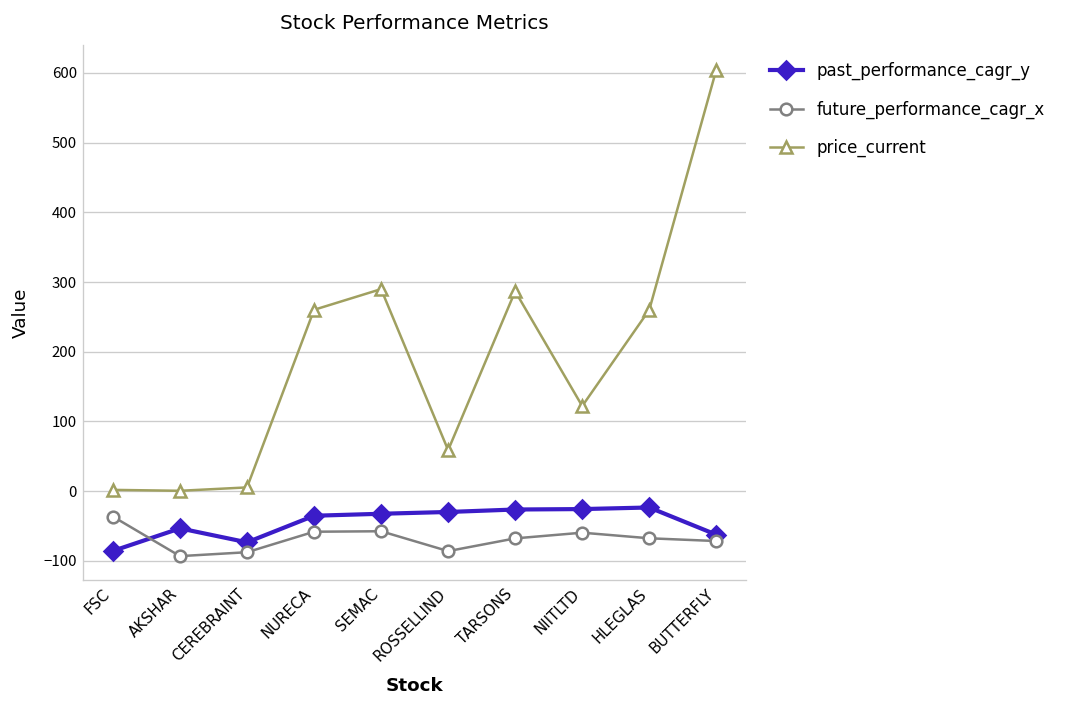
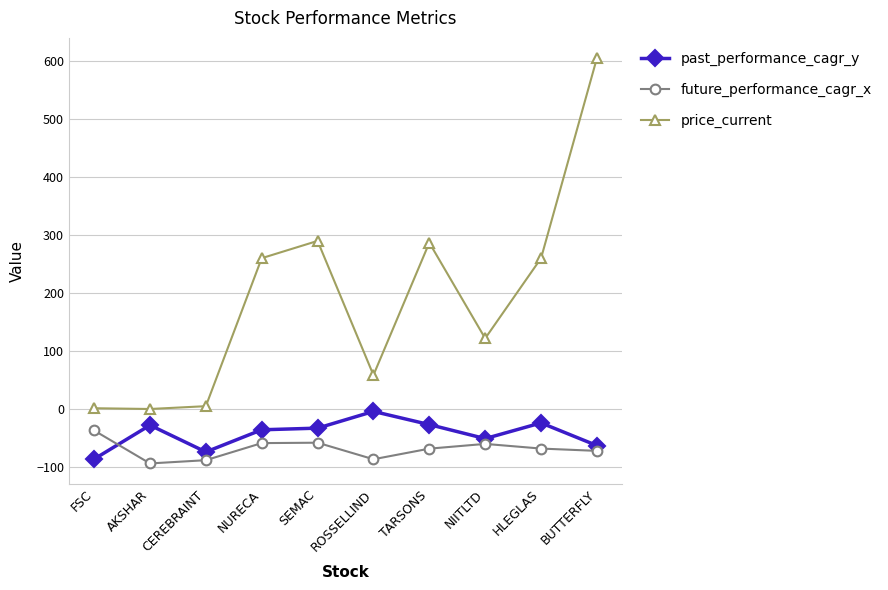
  {
    "past_performance_cagr_y": {
      "FSC": -90,
-     "AKSHAR": -50,
+     "AKSHAR": -30,
      "CEREBRAINT": -70,
      "NURECA": -40,
      "SEMAC": -30,
-     "ROSSELLIND": -30,
+     "ROSSELLIND": 0,
      "TARSONS": -30,
-     "NIITLTD": -30,
+     "NIITLTD": -50,
      "HLEGLAS": -20,
      "BUTTERFLY": -60
    }
  }
